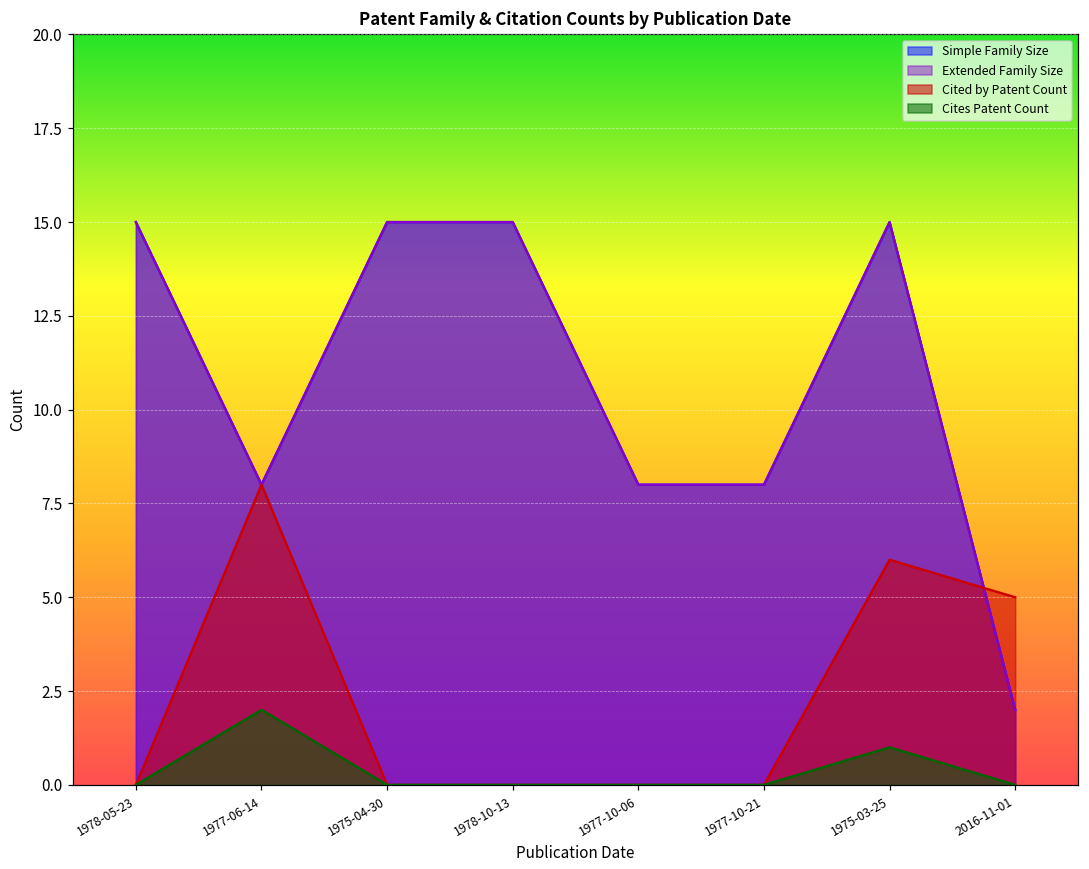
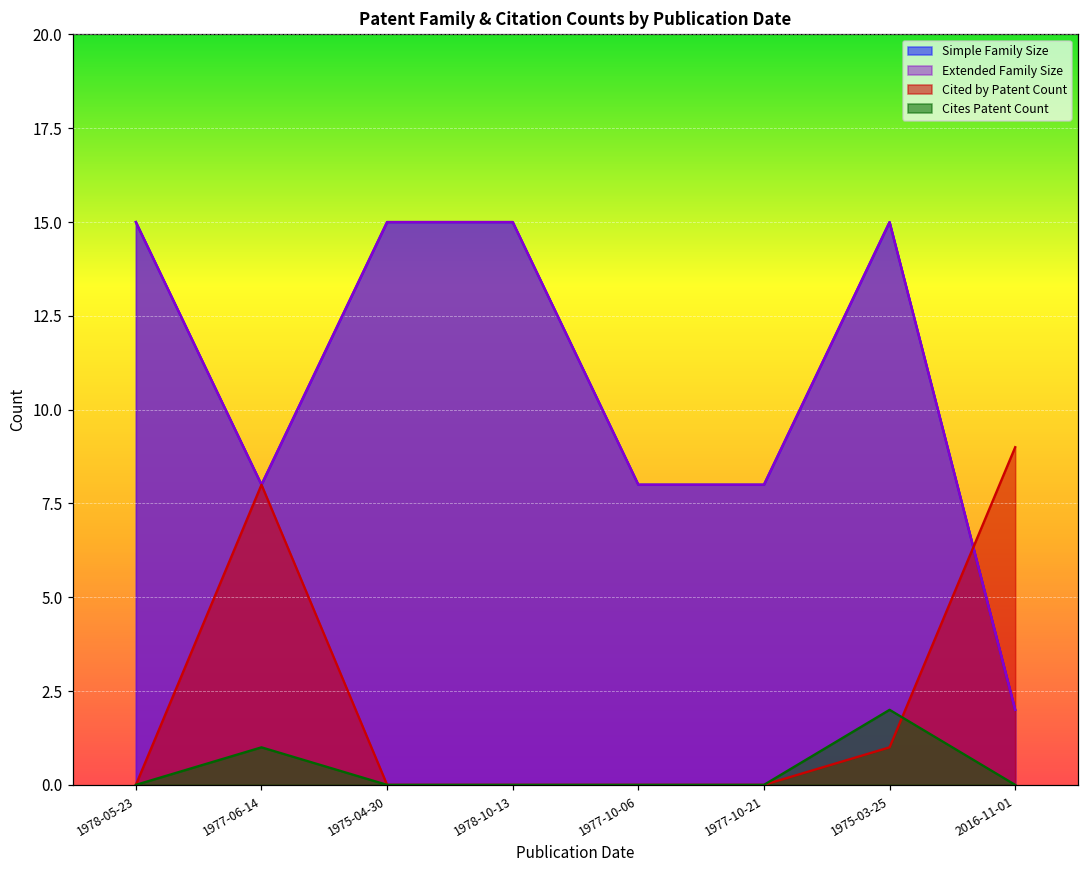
  {
    "Extended Family Size": {
      "1978-05-23": 15,
      "1975-04-30": 15,
      "1978-10-13": 15,
      "1977-10-06": 8,
      "1977-10-21": 8,
      "1975-03-25": 15,
      "2016-11-01": 2
    },
    "Cited by Patent Count": {
-     "1975-03-25": 6,
-     "2016-11-01": 5
+     "1975-03-25": 1,
+     "2016-11-01": 9
    },
    "Cites Patent Count": {
-     "1977-06-14": 2,
-     "1975-03-25": 1,
+     "1977-06-14": 1,
+     "1975-03-25": 2,
      "2016-11-01": 0
    }
  }
